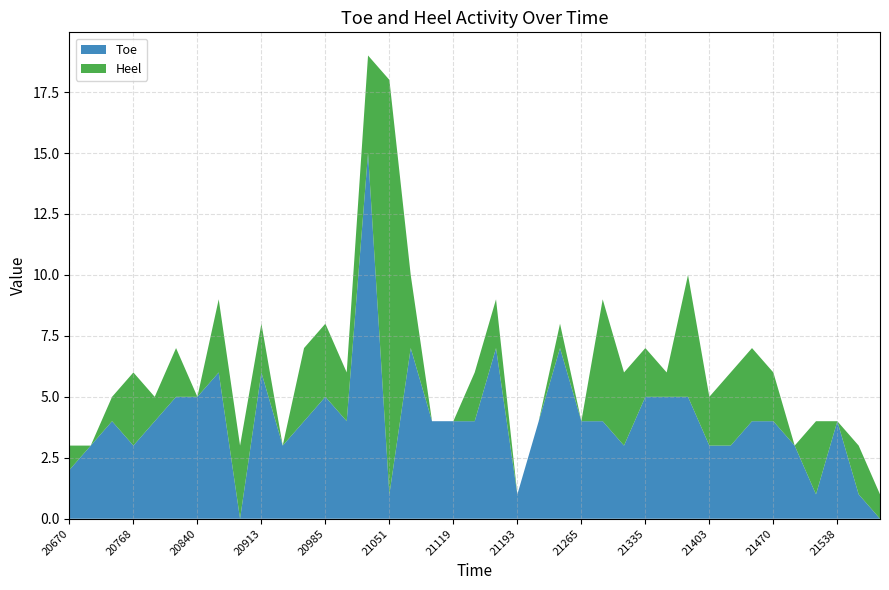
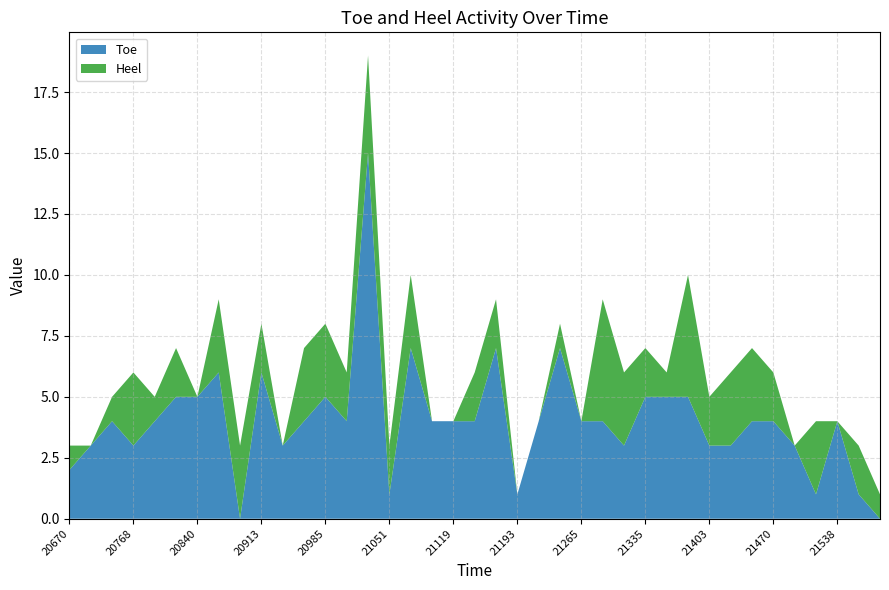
  {
    "Toe": {
      "20670": 2,
      "20768": 3,
      "20913": 6,
      "20985": 5,
      "21051": 1,
      "21335": 5,
      "21403": 3,
      "21470": 4
    },
    "Heel": {
      "20670": 1,
      "20768": 3,
      "20913": 2,
      "20985": 3,
-     "21051": 17,
+     "21051": 2,
      "21335": 2,
      "21403": 2,
      "21470": 2
    }
  }
